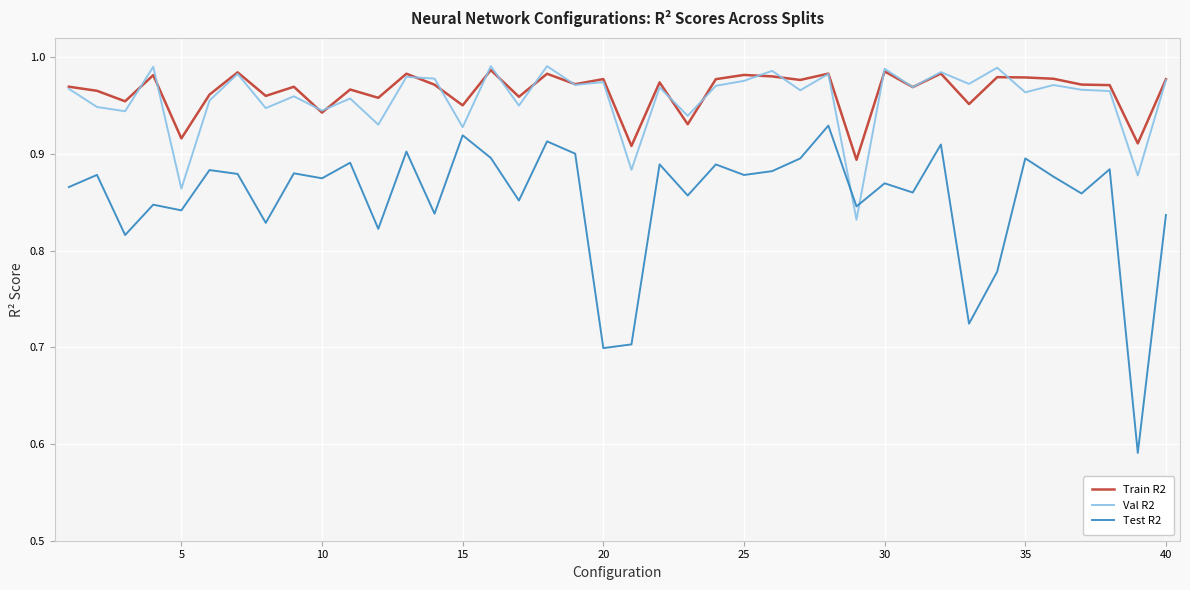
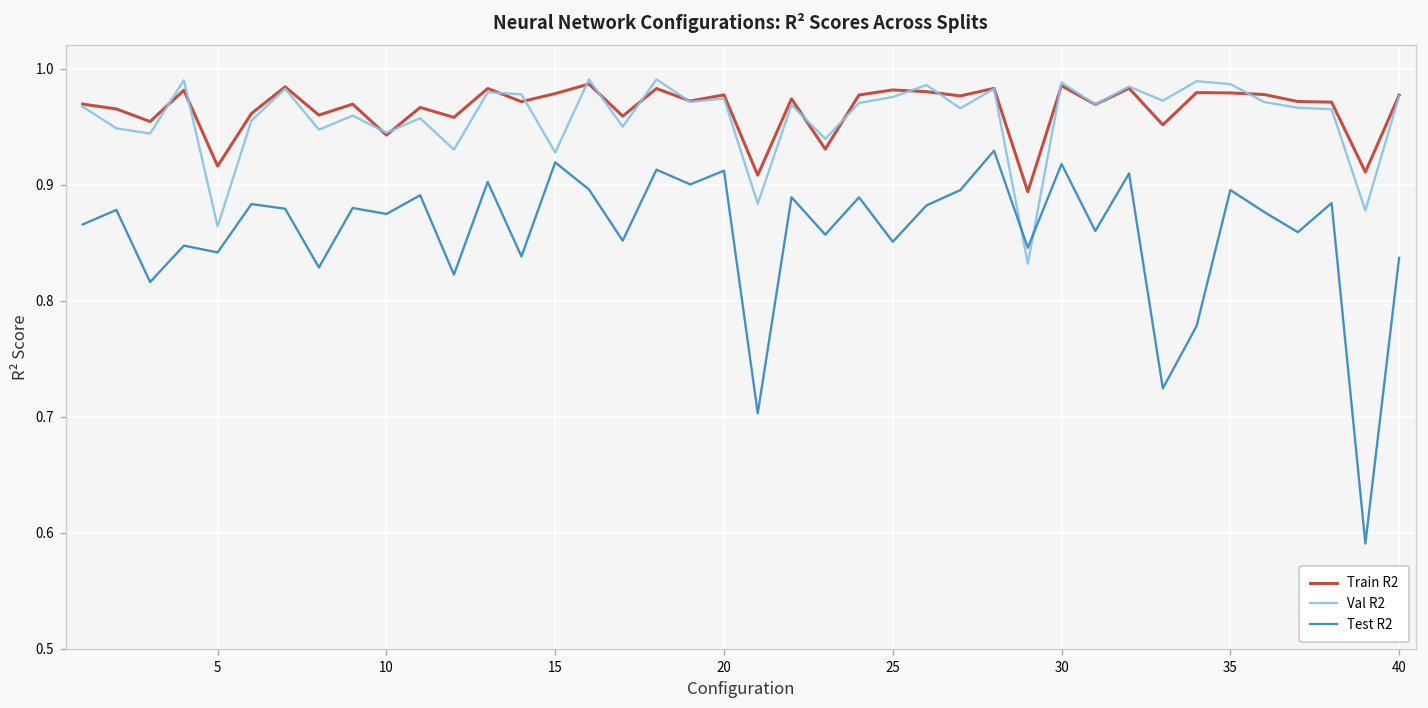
  {
    "Train R2": {
      "5": 0.92,
-     "15": 0.95,
+     "15": 0.98,
      "20": 0.98,
      "25": 0.98,
      "30": 0.99,
      "35": 0.98
    },
    "Val R2": {
      "5": 0.86,
      "15": 0.93,
      "20": 0.97,
      "25": 0.98,
      "30": 0.99,
-     "35": 0.96
+     "35": 0.99
    },
    "Test R2": {
      "5": 0.84,
      "10": 0.87,
      "15": 0.92,
-     "20": 0.70,
-     "25": 0.88,
-     "30": 0.87,
+     "20": 0.91,
+     "25": 0.85,
+     "30": 0.92,
      "35": 0.90,
      "40": 0.84
    }
  }
